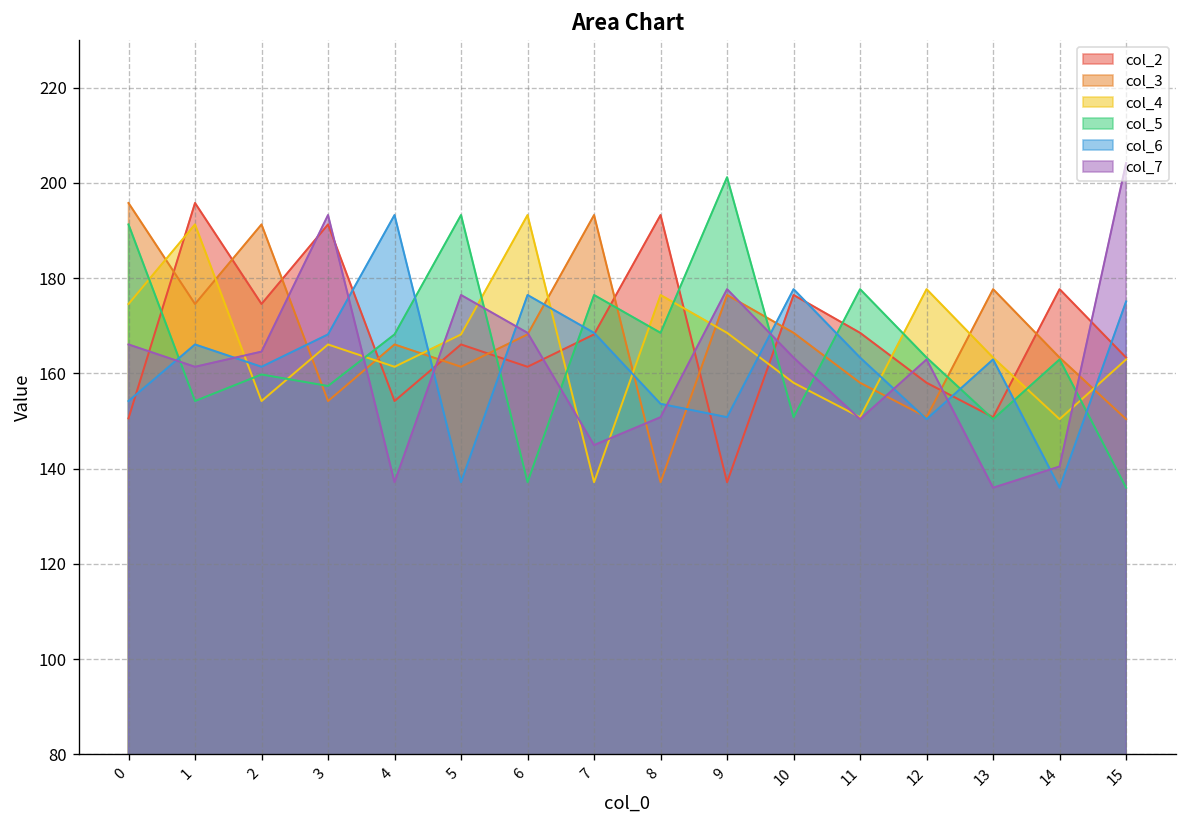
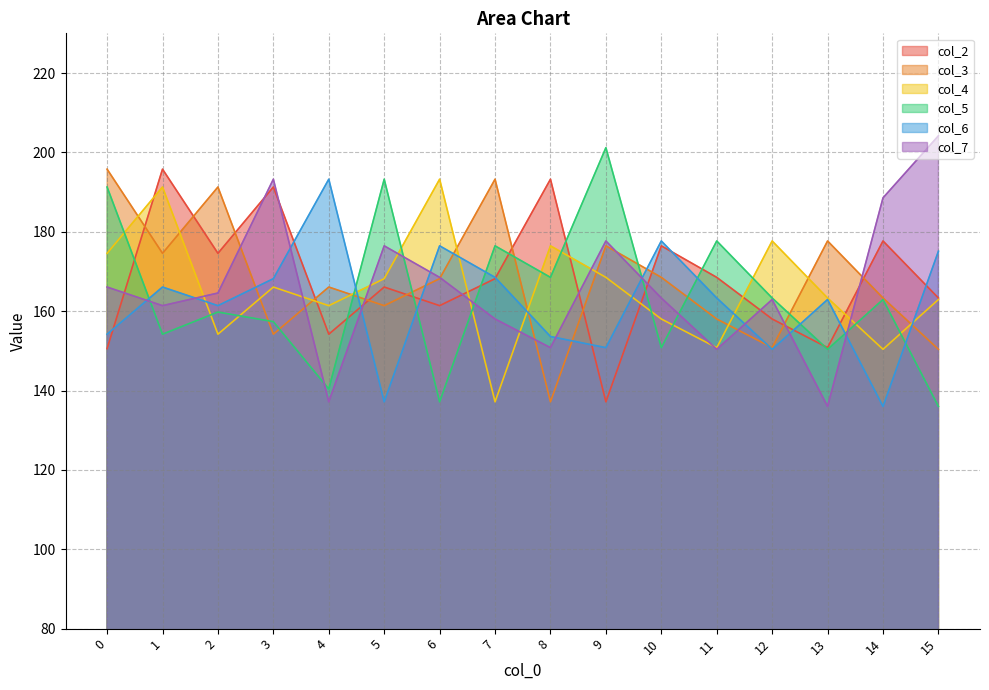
  {
    "col_5": {
      "0": 191,
      "1": 154,
      "2": 160,
      "3": 157,
-     "4": 168,
+     "4": 140,
      "5": 193,
      "6": 137,
      "7": 176,
      "8": 169,
      "9": 201,
      "10": 151,
      "11": 178,
      "15": 136
    },
    "col_6": {
      "0": 154,
      "1": 166,
      "2": 161,
      "3": 168,
      "4": 193,
      "5": 137,
      "6": 176,
      "8": 154,
      "9": 151,
      "10": 178,
      "11": 163,
      "14": 136,
      "15": 175
    },
    "col_7": {
      "0": 166,
      "1": 161,
      "2": 165,
      "3": 193,
      "4": 137,
      "5": 176,
-     "7": 145,
+     "7": 158,
      "8": 151,
      "9": 178,
      "10": 163,
      "13": 136,
-     "14": 140
+     "14": 189
    }
  }
